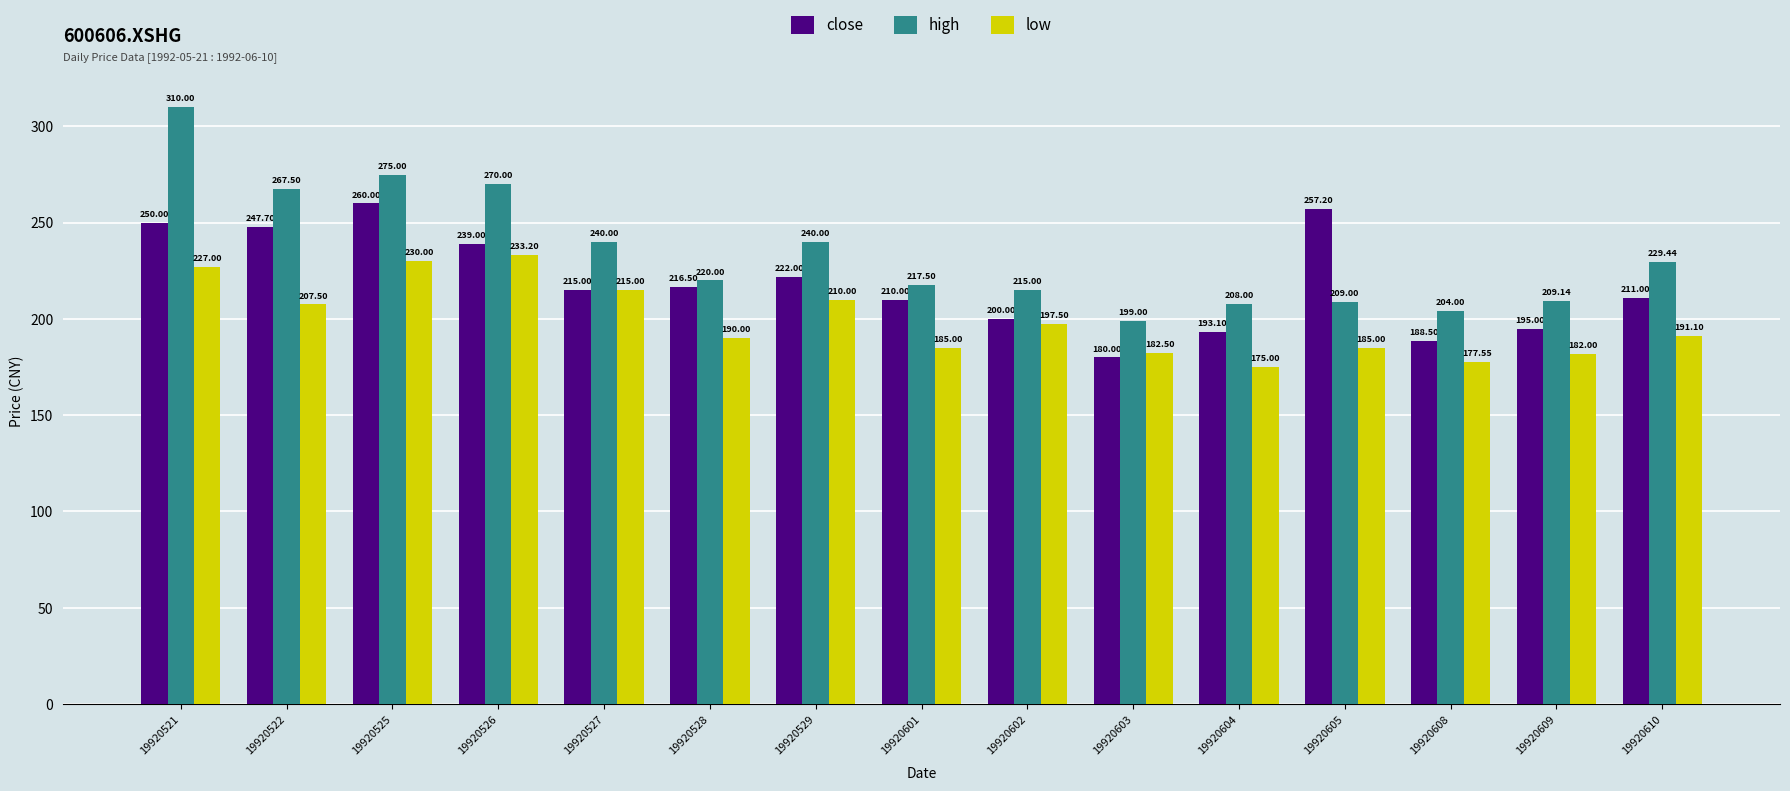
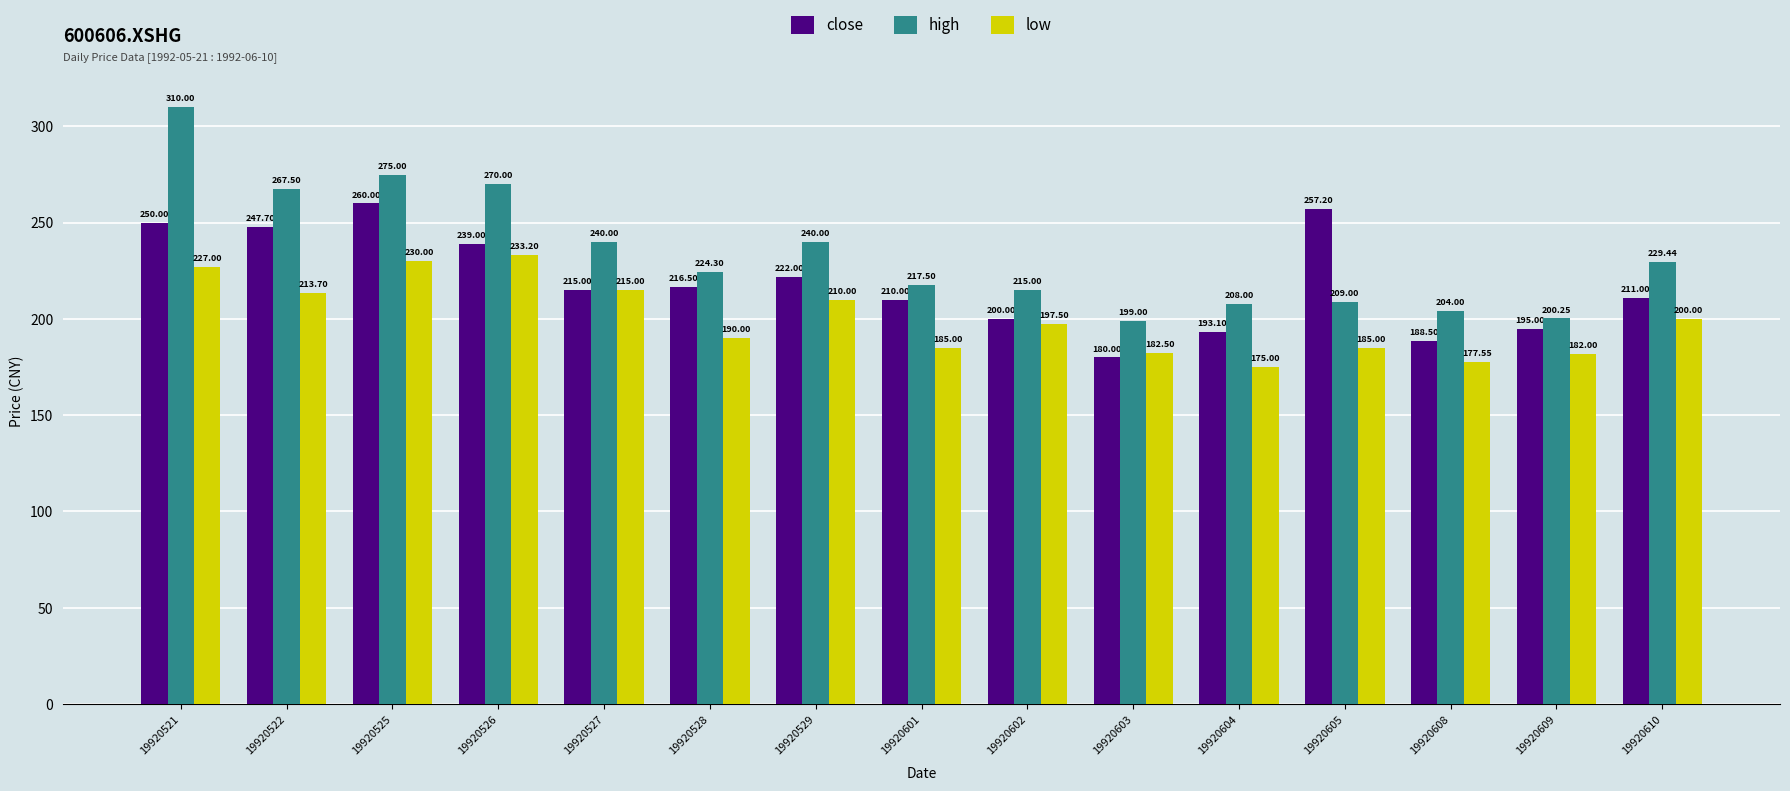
  {
    "close": {
      "19920521": 250.00,
      "19920522": 247.70,
      "19920525": 260.00,
      "19920526": 239.00,
      "19920527": 215.00,
      "19920528": 216.50,
      "19920529": 222.00,
      "19920601": 210.00,
      "19920602": 200.00,
      "19920603": 180.00,
      "19920604": 193.10,
      "19920605": 257.20,
      "19920608": 188.50,
      "19920609": 195.00,
      "19920610": 211.00
    },
    "high": {
      "19920521": 310.00,
      "19920522": 267.50,
      "19920525": 275.00,
      "19920526": 270.00,
      "19920527": 240.00,
-     "19920528": 220.00,
+     "19920528": 224.30,
      "19920529": 240.00,
      "19920601": 217.50,
      "19920602": 215.00,
      "19920603": 199.00,
      "19920604": 208.00,
      "19920605": 209.00,
      "19920608": 204.00,
-     "19920609": 209.14,
+     "19920609": 200.25,
      "19920610": 229.44
    },
    "low": {
      "19920521": 227.00,
-     "19920522": 207.50,
+     "19920522": 213.70,
      "19920525": 230.00,
      "19920526": 233.20,
      "19920527": 215.00,
      "19920528": 190.00,
      "19920529": 210.00,
      "19920601": 185.00,
      "19920602": 197.50,
      "19920603": 182.50,
      "19920604": 175.00,
      "19920605": 185.00,
      "19920608": 177.55,
      "19920609": 182.00,
-     "19920610": 191.10
+     "19920610": 200.00
    }
  }
